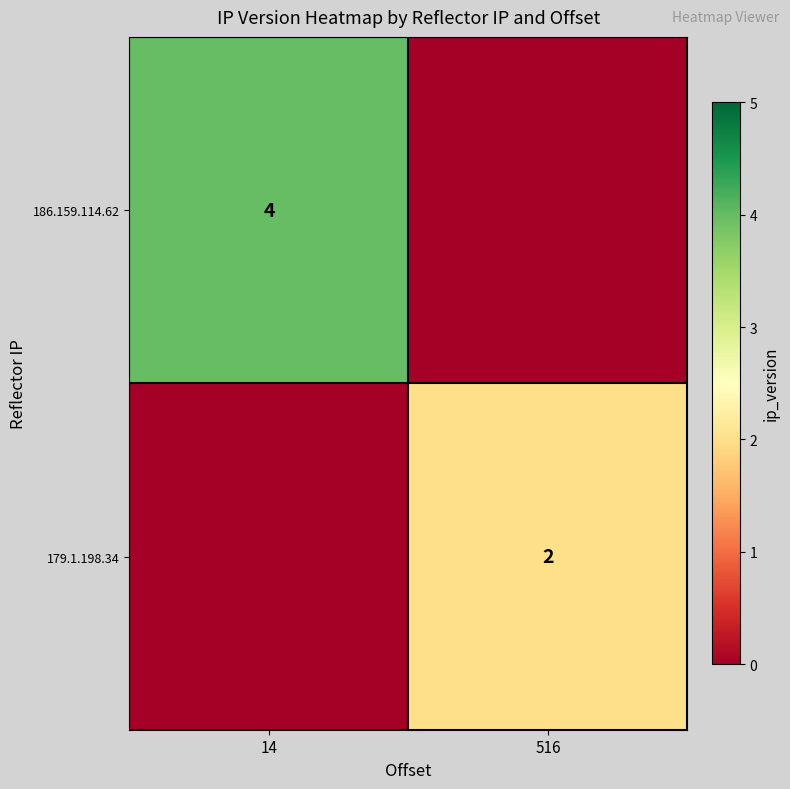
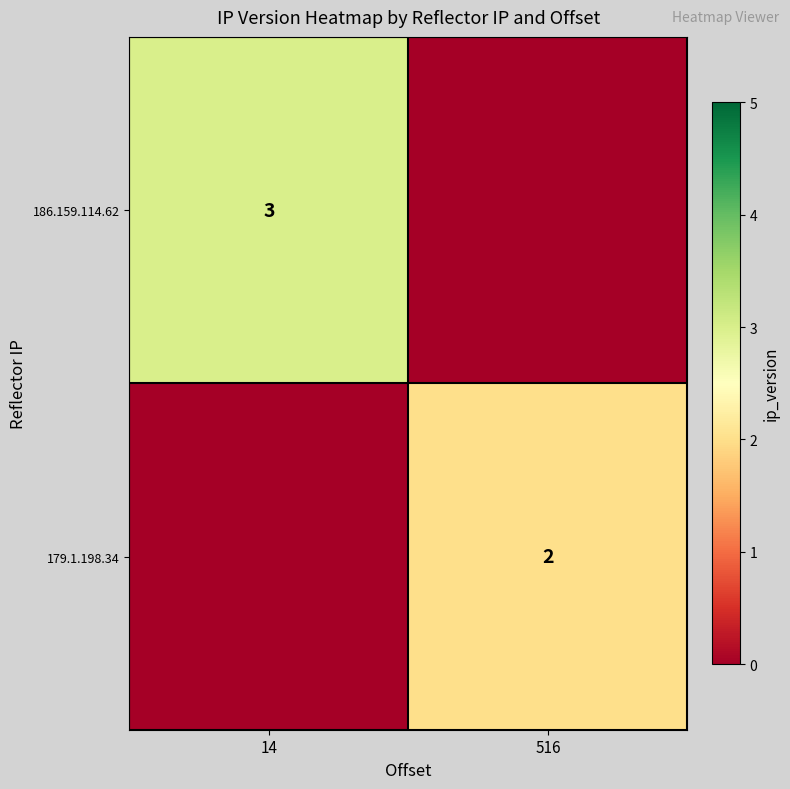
  {
    "186.159.114.62": {
-     "14": 4
+     "14": 3
    },
    "179.1.198.34": {
      "516": 2
    }
  }
